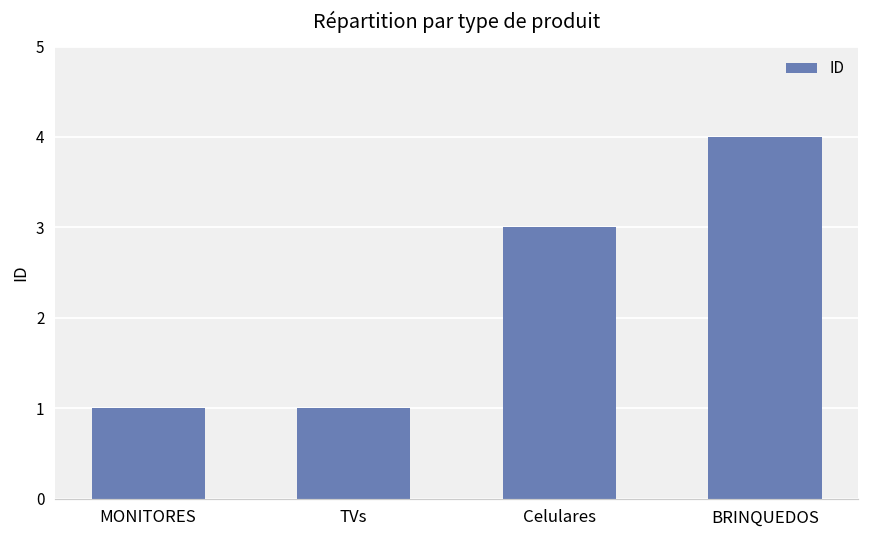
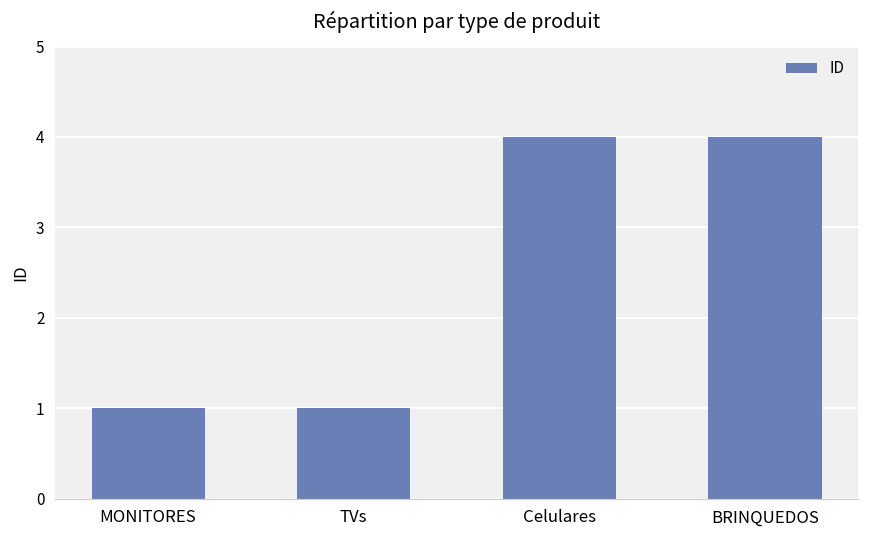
  {
    "MONITORES": 1,
    "TVs": 1,
-   "Celulares": 3,
+   "Celulares": 4,
    "BRINQUEDOS": 4
  }
